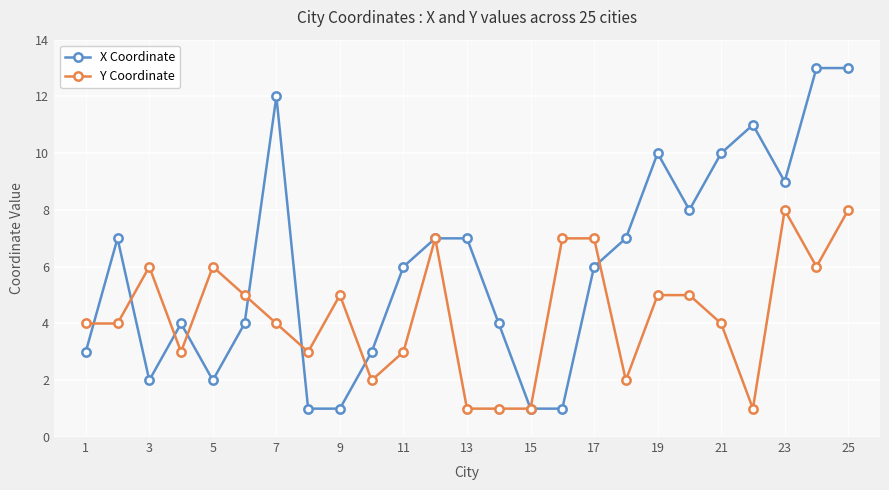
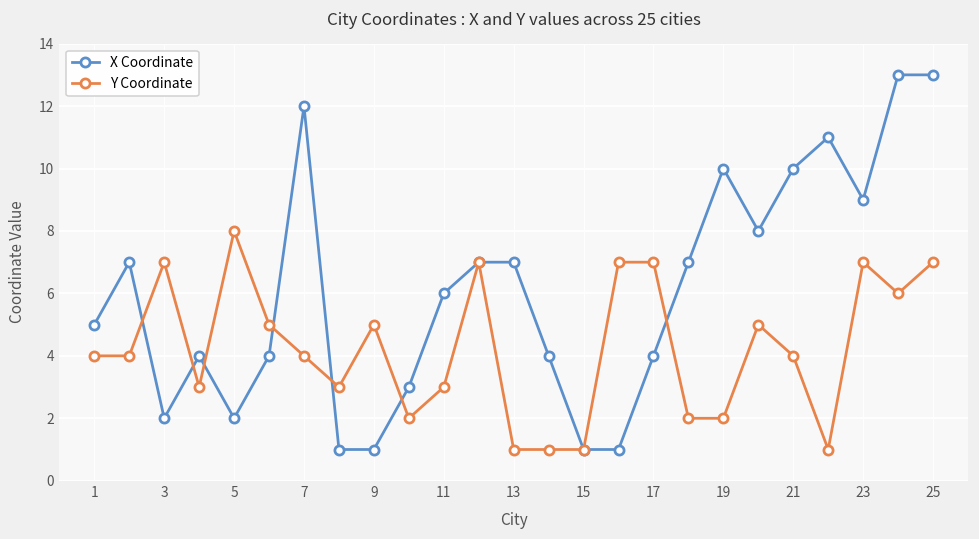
  {
    "X Coordinate": {
-     "1": 3,
+     "1": 5,
      "3": 2,
      "5": 2,
      "7": 12,
      "9": 1,
      "11": 6,
      "13": 7,
-     "17": 6,
+     "17": 4,
      "19": 10,
      "21": 10,
      "23": 9,
      "25": 13
    },
    "Y Coordinate": {
      "1": 4,
-     "3": 6,
-     "5": 6,
+     "3": 7,
+     "5": 8,
      "7": 4,
      "9": 5,
      "11": 3,
      "13": 1,
      "17": 7,
-     "19": 5,
+     "19": 2,
      "21": 4,
-     "23": 8,
-     "25": 8
+     "23": 7,
+     "25": 7
    }
  }
